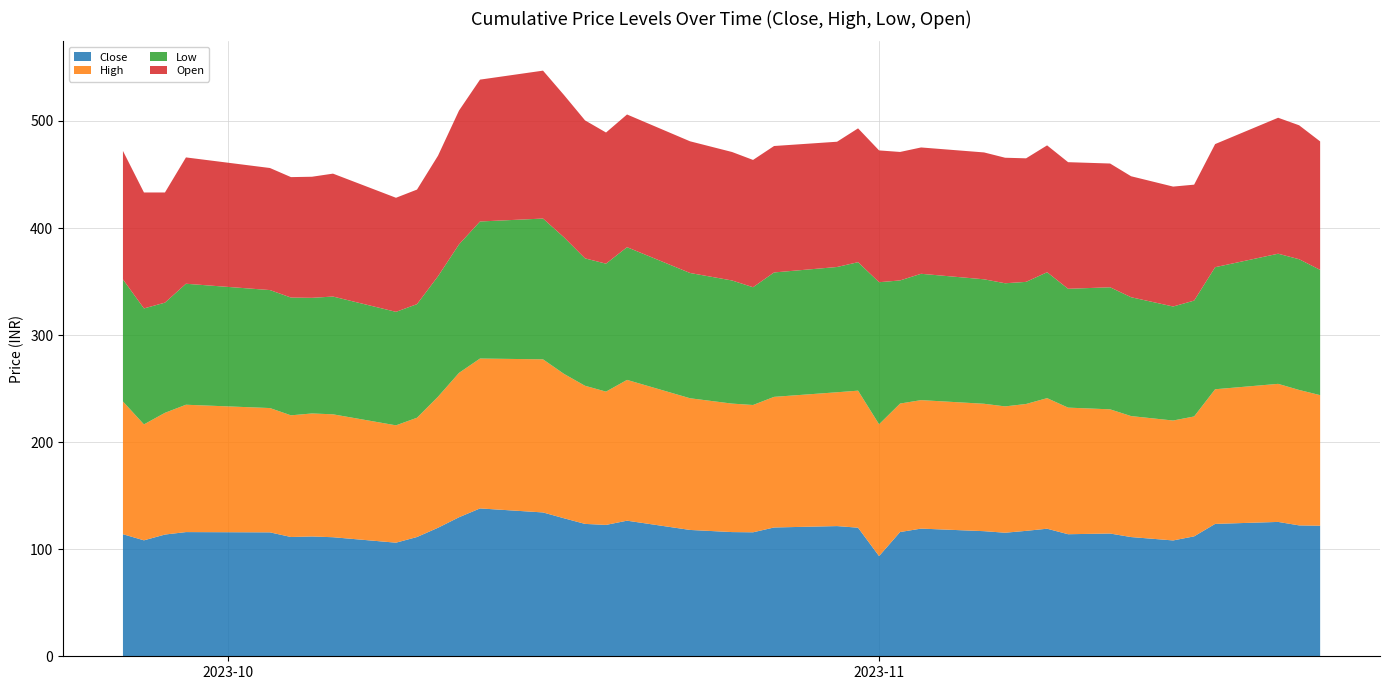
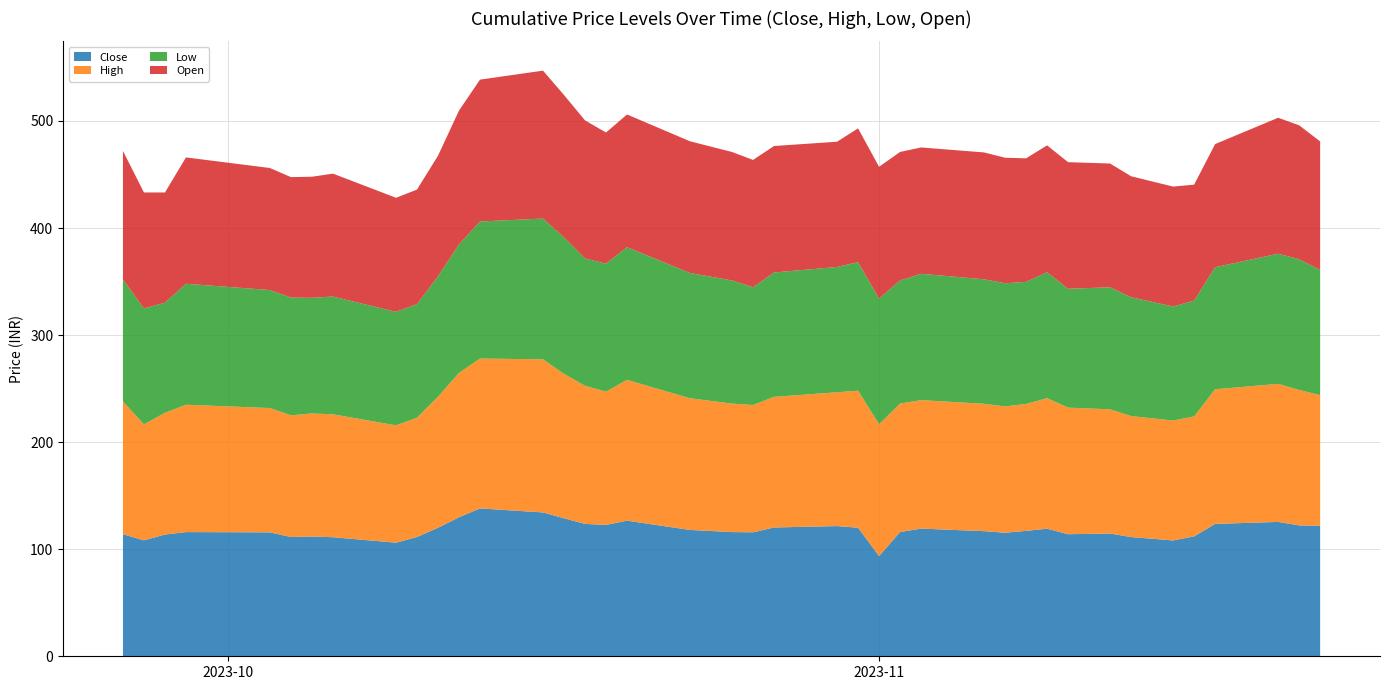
  {
    "Close": {
      "2023-11": 94
    },
    "High": {
      "2023-11": 123
    },
    "Low": {
-     "2023-11": 133
+     "2023-11": 117
    },
    "Open": {
      "2023-11": 123
    }
  }
